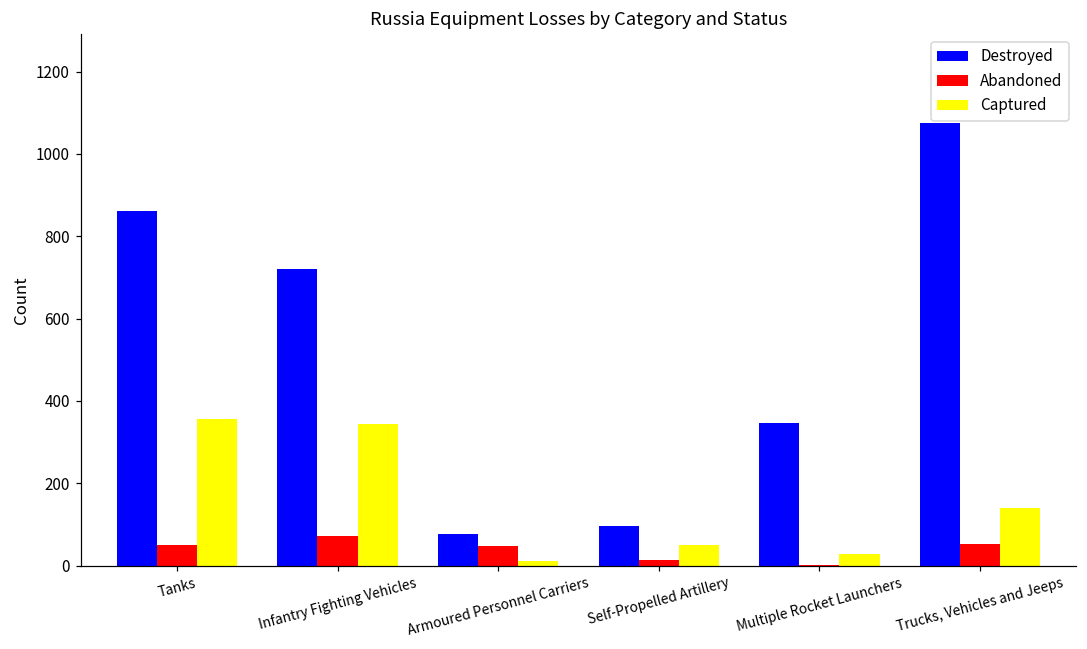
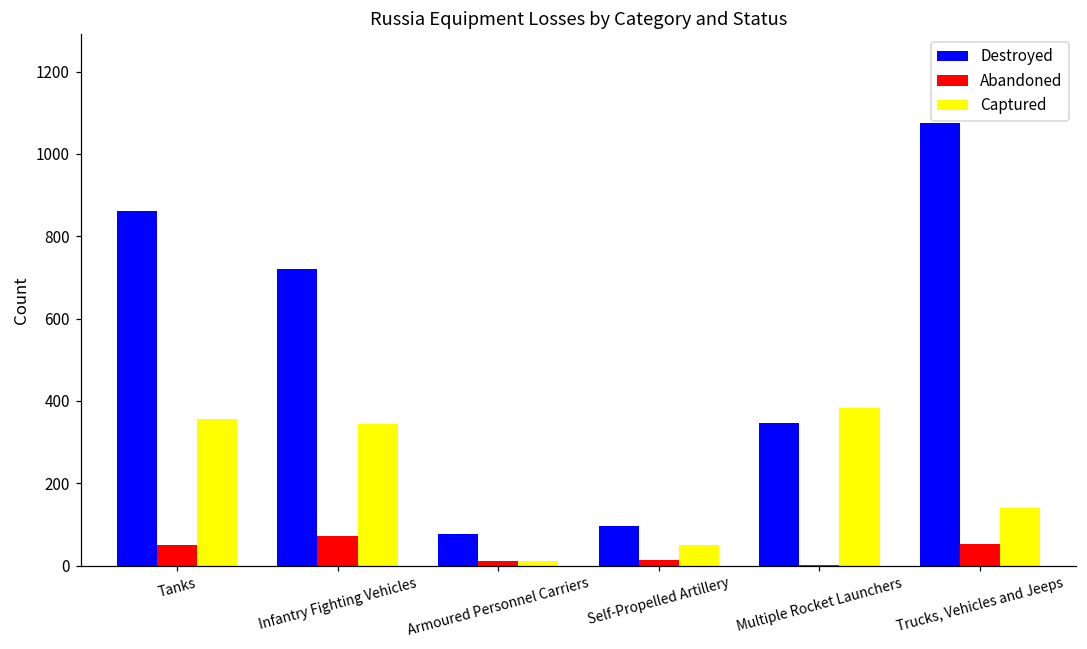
  {
    "Destroyed": {
      "Tanks": 860,
      "Infantry Fighting Vehicles": 720,
      "Armoured Personnel Carriers": 80,
      "Self-Propelled Artillery": 100,
      "Multiple Rocket Launchers": 350,
      "Trucks, Vehicles and Jeeps": 1080
    },
    "Abandoned": {
      "Tanks": 50,
      "Infantry Fighting Vehicles": 70,
-     "Armoured Personnel Carriers": 50,
+     "Armoured Personnel Carriers": 10,
      "Self-Propelled Artillery": 10,
      "Trucks, Vehicles and Jeeps": 50
    },
    "Captured": {
      "Tanks": 360,
      "Infantry Fighting Vehicles": 340,
      "Armoured Personnel Carriers": 10,
      "Self-Propelled Artillery": 50,
-     "Multiple Rocket Launchers": 30,
+     "Multiple Rocket Launchers": 380,
      "Trucks, Vehicles and Jeeps": 140
    }
  }
